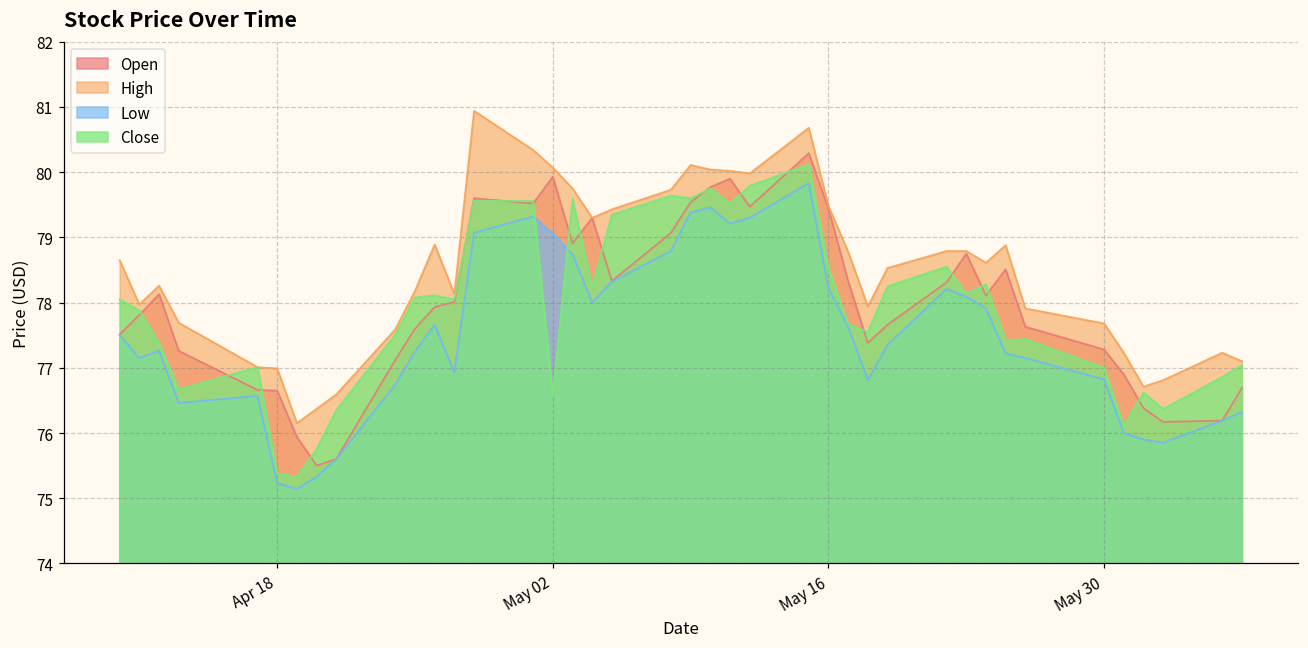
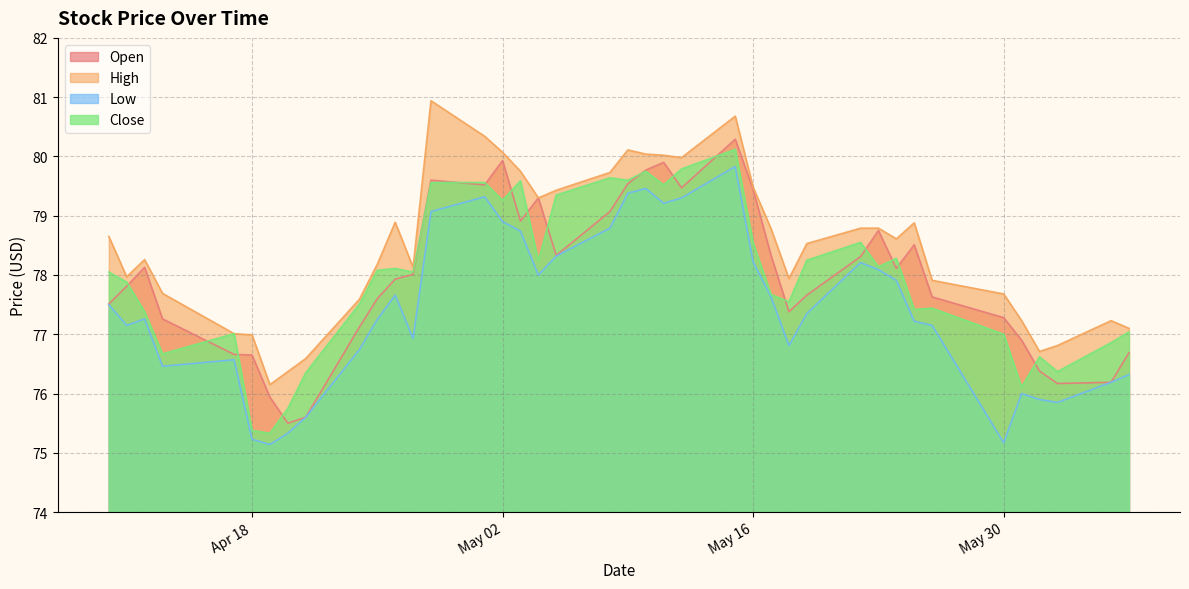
  {
    "Low": {
      "Apr 18": 75.2,
-     "May 02": 79.1,
+     "May 02": 78.9,
      "May 16": 78.2,
-     "May 30": 76.8
+     "May 30": 75.2
    },
    "Close": {
      "Apr 18": 75.4,
-     "May 02": 76.6,
+     "May 02": 79.3,
      "May 16": 78.5,
      "May 30": 77.0
    }
  }
